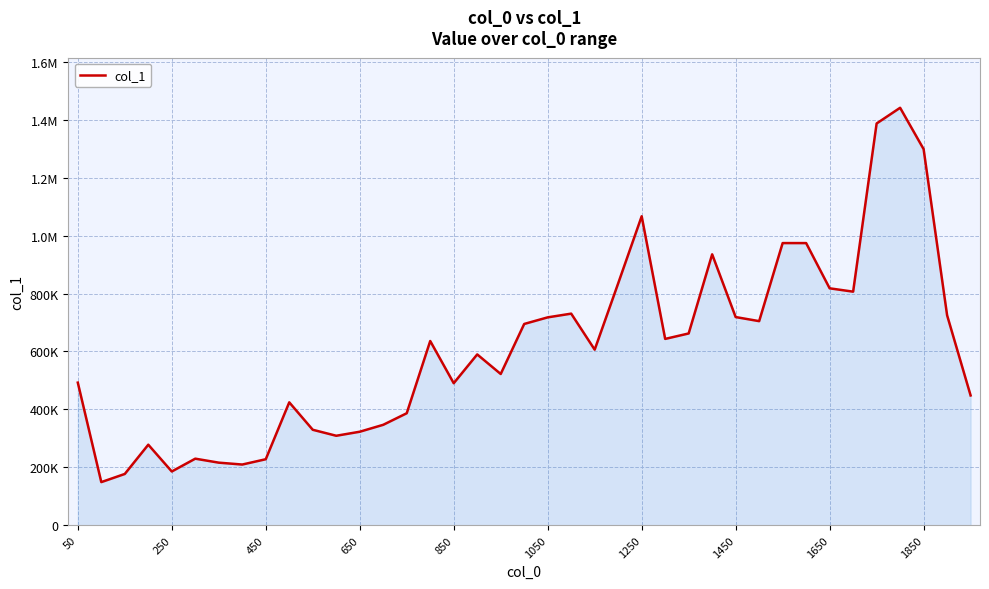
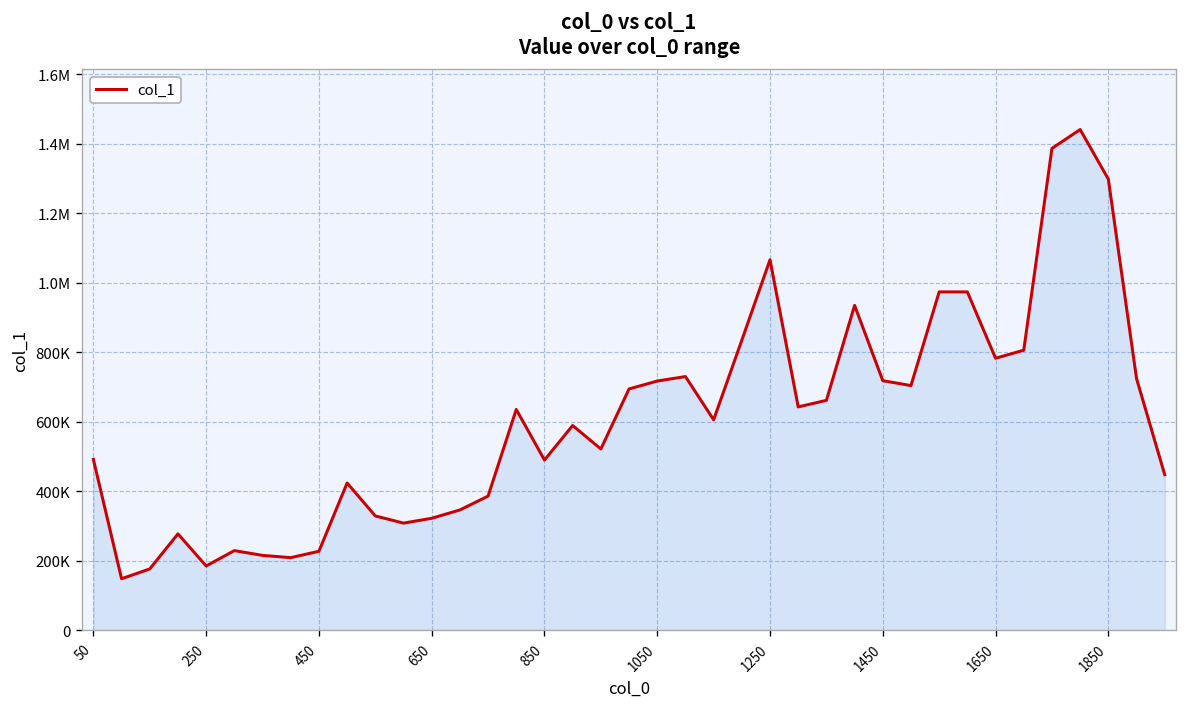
  {
    "50": 490000,
    "250": 190000,
    "450": 230000,
    "650": 320000,
    "850": 490000,
    "1050": 720000,
    "1250": 1070000,
    "1450": 720000,
-   "1650": 820000,
+   "1650": 780000,
    "1850": 1300000
  }
